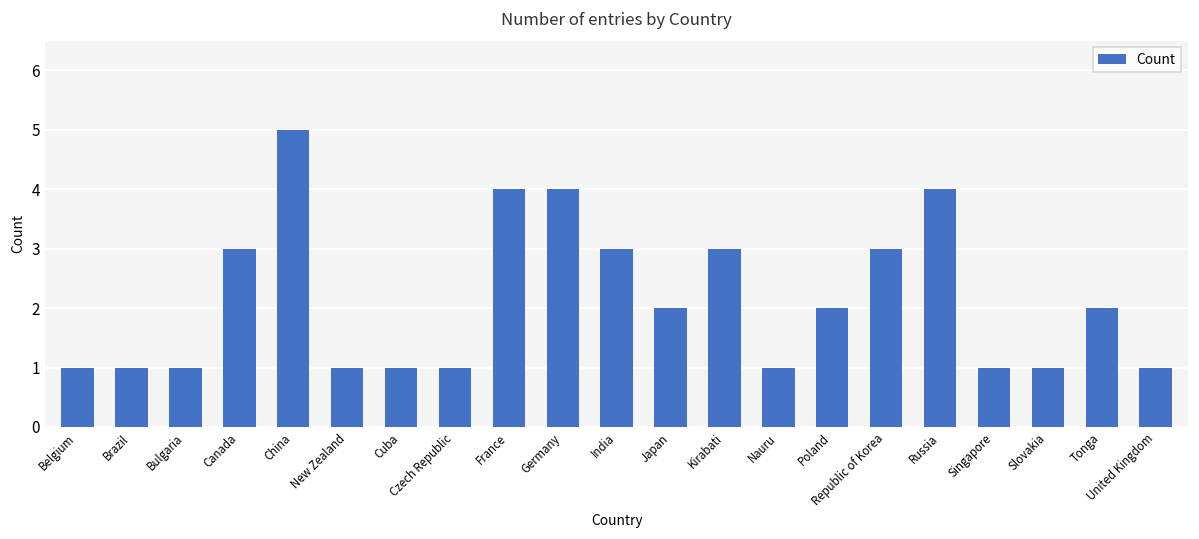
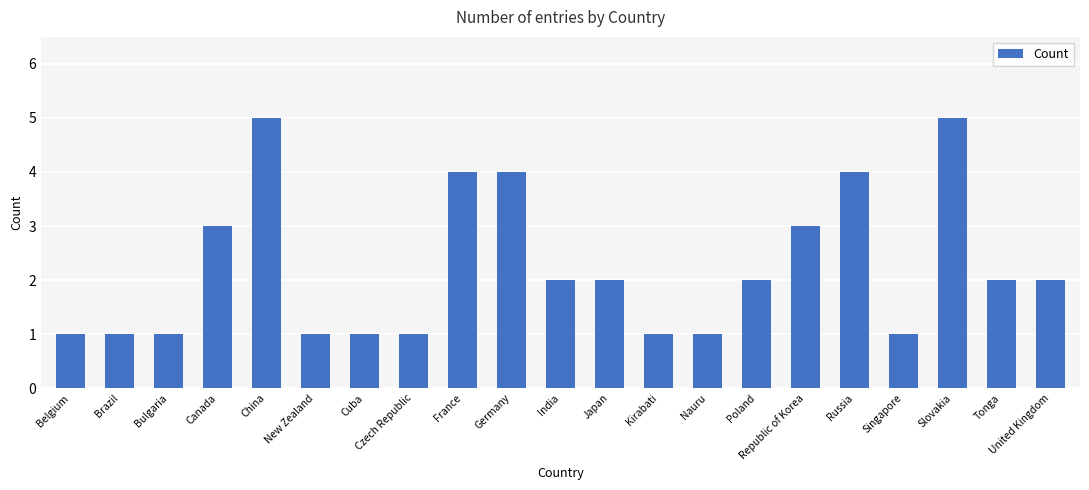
  {
    "Belgium": 1,
    "Brazil": 1,
    "Bulgaria": 1,
    "Canada": 3,
    "China": 5,
    "New Zealand": 1,
    "Cuba": 1,
    "Czech Republic": 1,
    "France": 4,
    "Germany": 4,
-   "India": 3,
+   "India": 2,
    "Japan": 2,
-   "Kirabati": 3,
+   "Kirabati": 1,
    "Nauru": 1,
    "Poland": 2,
    "Republic of Korea": 3,
    "Russia": 4,
    "Singapore": 1,
-   "Slovakia": 1,
+   "Slovakia": 5,
    "Tonga": 2,
-   "United Kingdom": 1
+   "United Kingdom": 2
  }
